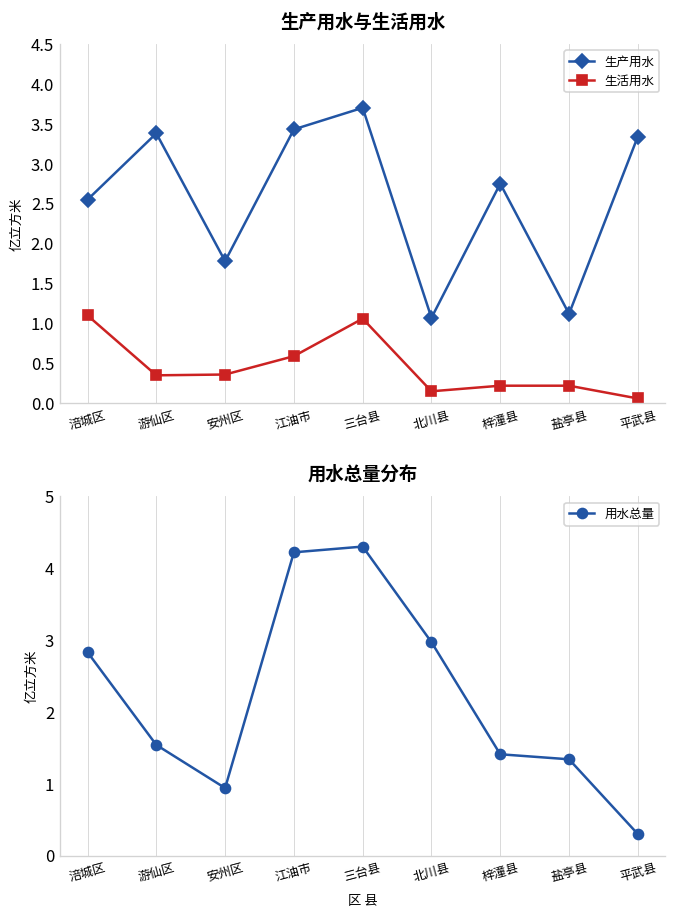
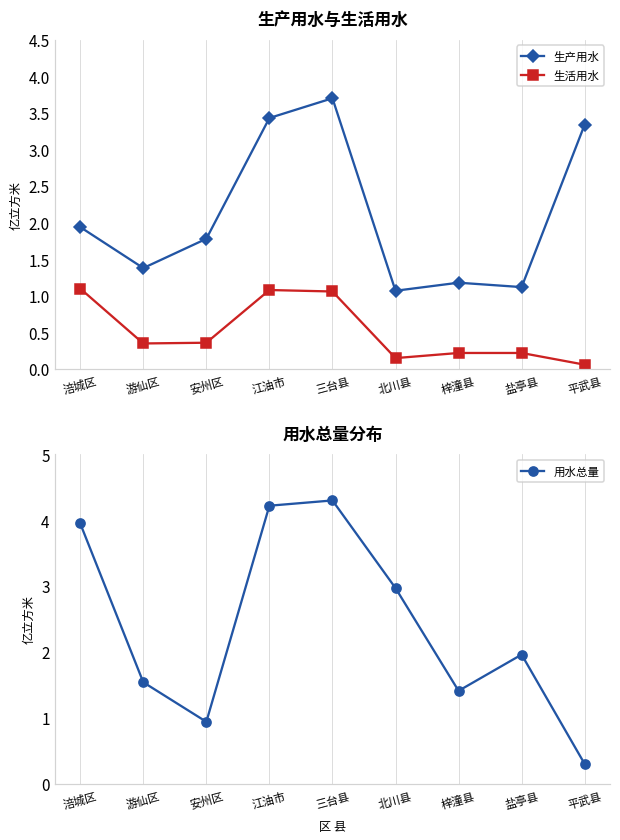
  {
    "生产用水与生活用水": {
      "生产用水": {
-       "涪城区": 2.6,
-       "游仙区": 3.4,
+       "涪城区": 1.9,
+       "游仙区": 1.4,
        "安州区": 1.8,
        "江油市": 3.4,
        "三台县": 3.7,
        "北川县": 1.1,
-       "梓潼县": 2.8,
+       "梓潼县": 1.2,
        "盐亭县": 1.1,
        "平武县": 3.3
      },
      "生活用水": {
        "涪城区": 1.1,
        "游仙区": 0.4,
        "安州区": 0.4,
-       "江油市": 0.6,
+       "江油市": 1.1,
        "三台县": 1.1,
        "北川县": 0.2,
        "梓潼县": 0.2,
        "盐亭县": 0.2,
        "平武县": 0.1
      }
    },
    "用水总量分布": {
-     "涪城区": 2.8,
+     "涪城区": 4.0,
      "游仙区": 1.5,
      "安州区": 0.9,
      "江油市": 4.2,
      "三台县": 4.3,
      "北川县": 3.0,
      "梓潼县": 1.4,
-     "盐亭县": 1.3,
+     "盐亭县": 2.0,
      "平武县": 0.3
    }
  }
